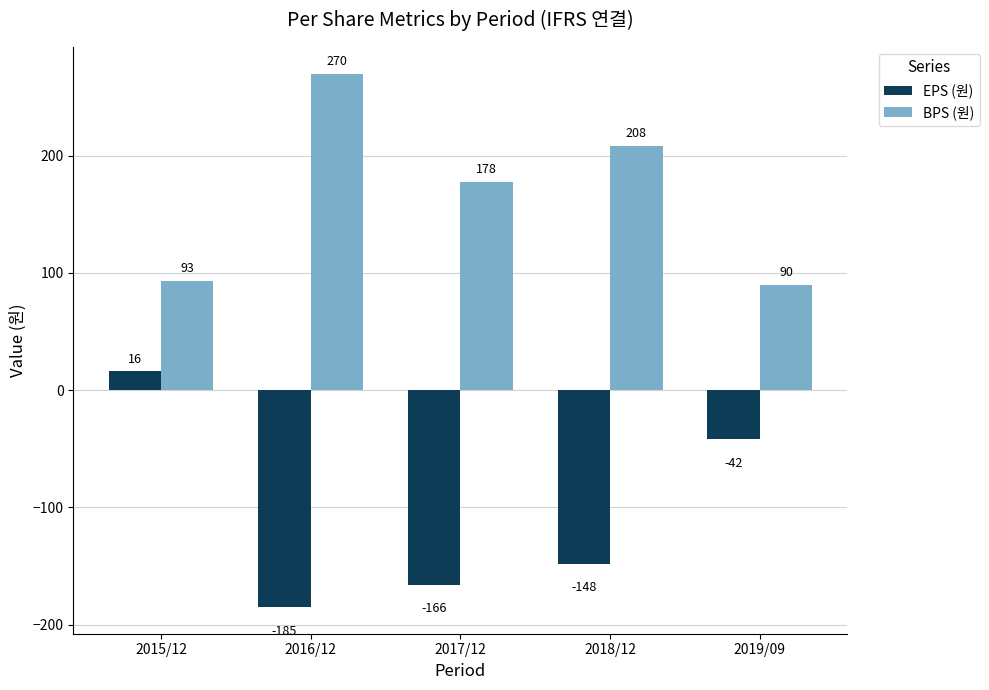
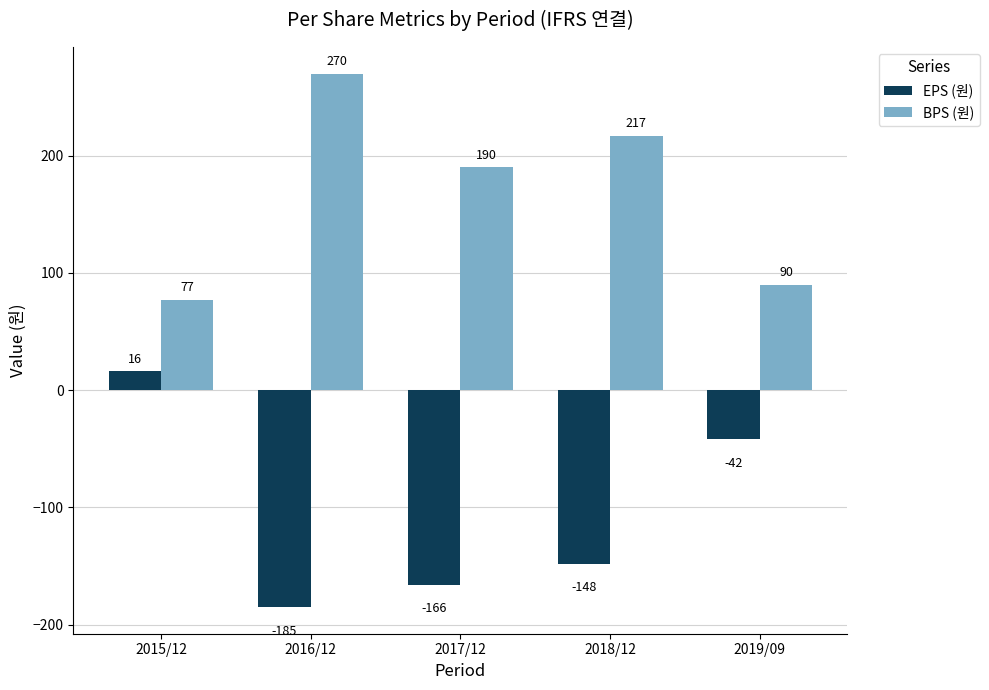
  {
    "EPS (원)": {
      "2015/12": 16,
      "2016/12": -185,
      "2017/12": -166,
      "2018/12": -148,
      "2019/09": -42
    },
    "BPS (원)": {
-     "2015/12": 93,
+     "2015/12": 77,
      "2016/12": 270,
-     "2017/12": 178,
-     "2018/12": 208,
+     "2017/12": 190,
+     "2018/12": 217,
      "2019/09": 90
    }
  }
